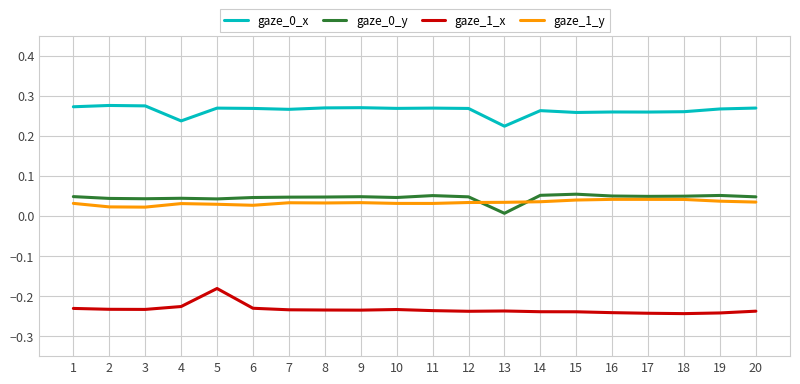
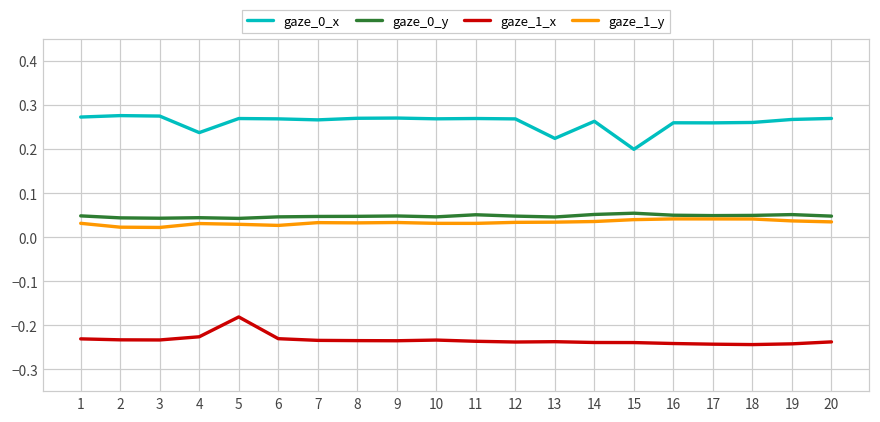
  {
    "gaze_0_x": {
      "1": 0.27,
      "2": 0.28,
      "3": 0.27,
      "4": 0.24,
      "5": 0.27,
      "6": 0.27,
      "7": 0.27,
      "8": 0.27,
      "9": 0.27,
      "10": 0.27,
      "11": 0.27,
      "12": 0.27,
      "13": 0.22,
      "14": 0.26,
-     "15": 0.26,
+     "15": 0.20,
      "16": 0.26,
      "17": 0.26,
      "18": 0.26,
      "19": 0.27,
      "20": 0.27
    },
    "gaze_0_y": {
      "1": 0.05,
      "2": 0.04,
      "3": 0.04,
      "4": 0.04,
      "5": 0.04,
      "6": 0.05,
      "7": 0.05,
      "8": 0.05,
      "9": 0.05,
      "10": 0.05,
      "11": 0.05,
      "12": 0.05,
-     "13": 0.01,
+     "13": 0.05,
      "14": 0.05,
      "15": 0.05,
      "16": 0.05,
      "17": 0.05,
      "18": 0.05,
      "19": 0.05,
      "20": 0.05
    },
    "gaze_1_x": {
      "1": -0.23,
      "2": -0.23,
      "3": -0.23,
      "4": -0.23,
      "5": -0.18,
      "6": -0.23,
      "7": -0.23,
      "8": -0.23,
      "9": -0.24,
      "10": -0.23,
      "11": -0.24,
      "12": -0.24,
      "13": -0.24,
      "14": -0.24,
      "15": -0.24,
      "16": -0.24,
      "17": -0.24,
      "18": -0.24,
      "19": -0.24,
      "20": -0.24
    },
    "gaze_1_y": {
      "1": 0.03,
      "2": 0.02,
      "3": 0.02,
      "4": 0.03,
      "5": 0.03,
      "6": 0.03,
      "7": 0.03,
      "8": 0.03,
      "9": 0.03,
      "10": 0.03,
      "11": 0.03,
      "12": 0.03,
      "13": 0.03,
      "14": 0.04,
      "15": 0.04,
      "16": 0.04,
      "17": 0.04,
      "18": 0.04,
      "19": 0.04,
      "20": 0.03
    }
  }
